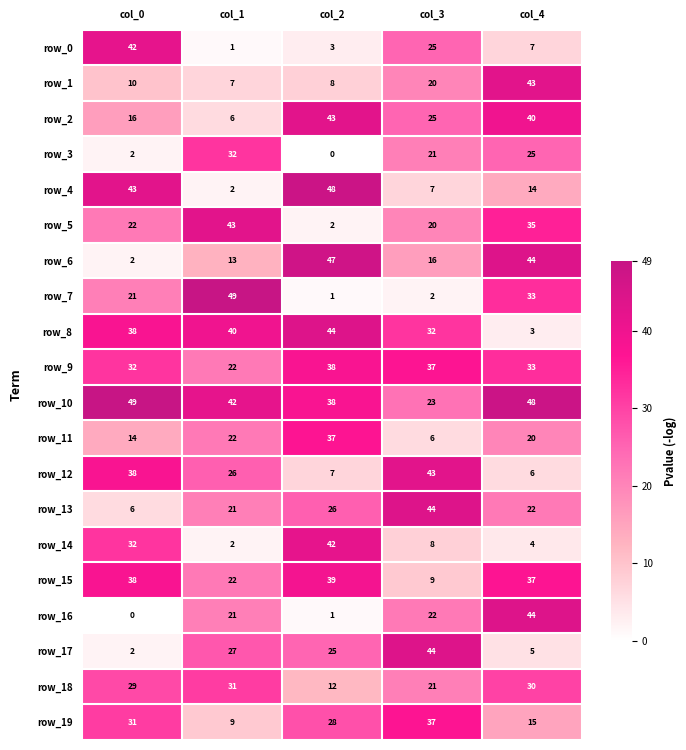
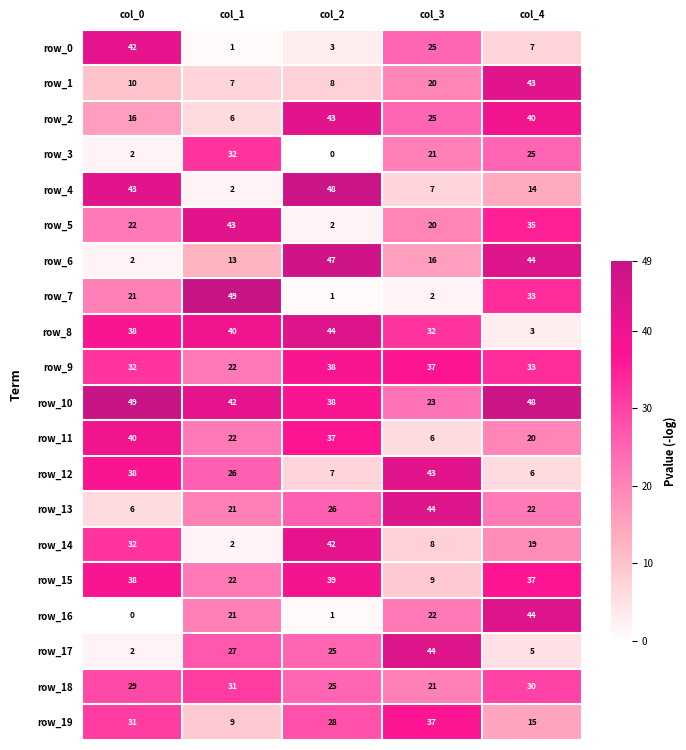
  {
    "row_0": {
      "col_0": 42,
      "col_1": 1,
      "col_2": 3,
      "col_3": 25,
      "col_4": 7
    },
    "row_1": {
      "col_0": 10,
      "col_1": 7,
      "col_2": 8,
      "col_3": 20,
      "col_4": 43
    },
    "row_2": {
      "col_0": 16,
      "col_1": 6,
      "col_2": 43,
      "col_3": 25,
      "col_4": 40
    },
    "row_3": {
      "col_0": 2,
      "col_1": 32,
      "col_2": 0,
      "col_3": 21,
      "col_4": 25
    },
    "row_4": {
      "col_0": 43,
      "col_1": 2,
      "col_2": 48,
      "col_3": 7,
      "col_4": 14
    },
    "row_5": {
      "col_0": 22,
      "col_1": 43,
      "col_2": 2,
      "col_3": 20,
      "col_4": 35
    },
    "row_6": {
      "col_0": 2,
      "col_1": 13,
      "col_2": 47,
      "col_3": 16,
      "col_4": 44
    },
    "row_7": {
      "col_0": 21,
      "col_1": 49,
      "col_2": 1,
      "col_3": 2,
      "col_4": 33
    },
    "row_8": {
      "col_0": 38,
      "col_1": 40,
      "col_2": 44,
      "col_3": 32,
      "col_4": 3
    },
    "row_9": {
      "col_0": 32,
      "col_1": 22,
      "col_2": 38,
      "col_3": 37,
      "col_4": 33
    },
    "row_10": {
      "col_0": 49,
      "col_1": 42,
      "col_2": 38,
      "col_3": 23,
      "col_4": 48
    },
    "row_11": {
-     "col_0": 14,
+     "col_0": 40,
      "col_1": 22,
      "col_2": 37,
      "col_3": 6,
      "col_4": 20
    },
    "row_12": {
      "col_0": 38,
      "col_1": 26,
      "col_2": 7,
      "col_3": 43,
      "col_4": 6
    },
    "row_13": {
      "col_0": 6,
      "col_1": 21,
      "col_2": 26,
      "col_3": 44,
      "col_4": 22
    },
    "row_14": {
      "col_0": 32,
      "col_1": 2,
      "col_2": 42,
      "col_3": 8,
-     "col_4": 4
+     "col_4": 19
    },
    "row_15": {
      "col_0": 38,
      "col_1": 22,
      "col_2": 39,
      "col_3": 9,
      "col_4": 37
    },
    "row_16": {
      "col_0": 0,
      "col_1": 21,
      "col_2": 1,
      "col_3": 22,
      "col_4": 44
    },
    "row_17": {
      "col_0": 2,
      "col_1": 27,
      "col_2": 25,
      "col_3": 44,
      "col_4": 5
    },
    "row_18": {
      "col_0": 29,
      "col_1": 31,
-     "col_2": 12,
+     "col_2": 25,
      "col_3": 21,
      "col_4": 30
    },
    "row_19": {
      "col_0": 31,
      "col_1": 9,
      "col_2": 28,
      "col_3": 37,
      "col_4": 15
    }
  }
